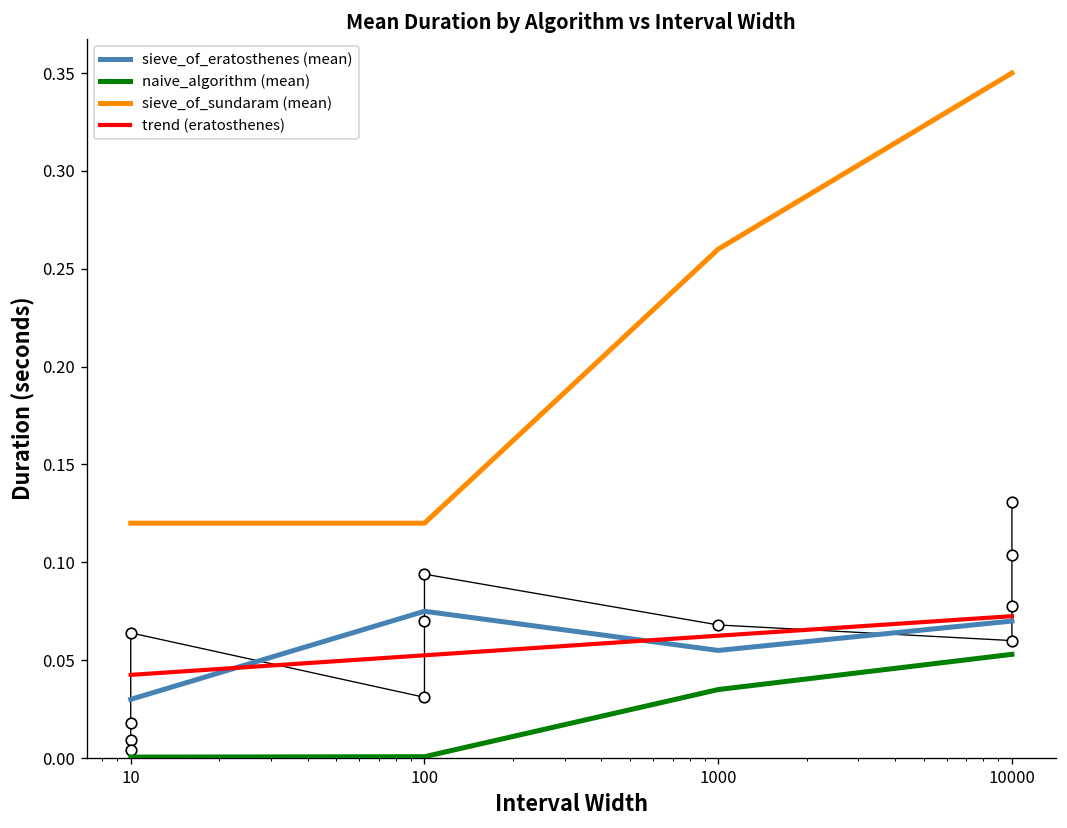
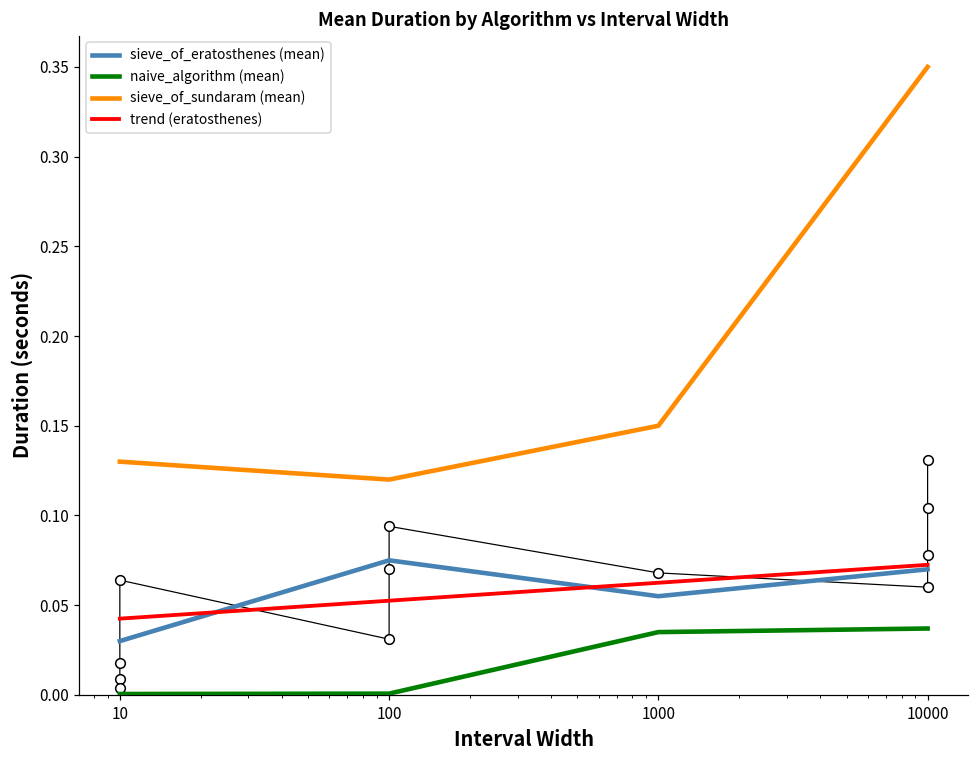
  {
    "sieve_of_eratosthenes (mean)": {
      "10": 0.030,
      "100": 0.075,
      "1000": 0.055,
      "10000": 0.070
    },
    "naive_algorithm (mean)": {
      "10": 0.001,
      "100": 0.001,
      "1000": 0.035,
-     "10000": 0.053
+     "10000": 0.037
    },
    "sieve_of_sundaram (mean)": {
-     "10": 0.12,
+     "10": 0.13,
      "100": 0.12,
-     "1000": 0.26,
+     "1000": 0.15,
      "10000": 0.35
    },
    "trend (eratosthenes)": {
      "10": 0.042,
      "100": 0.052,
      "1000": 0.062,
      "10000": 0.072
    }
  }
